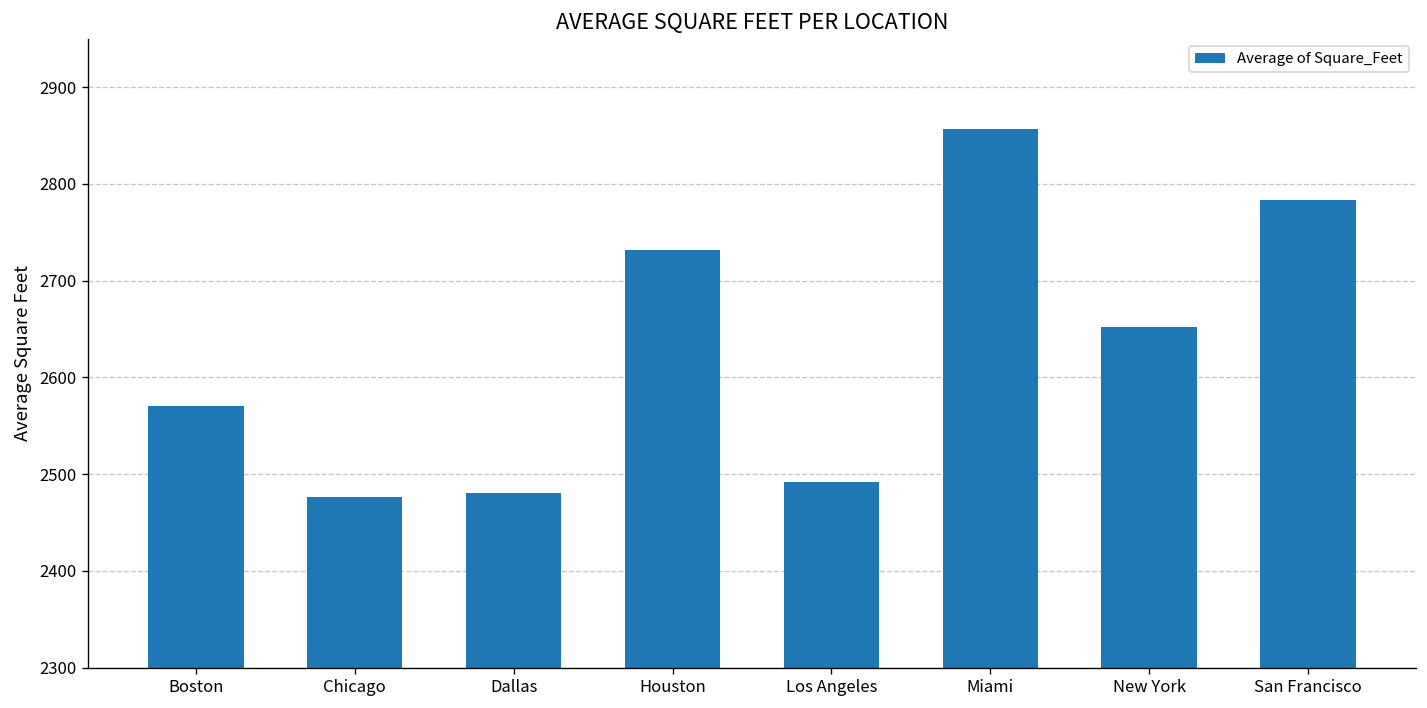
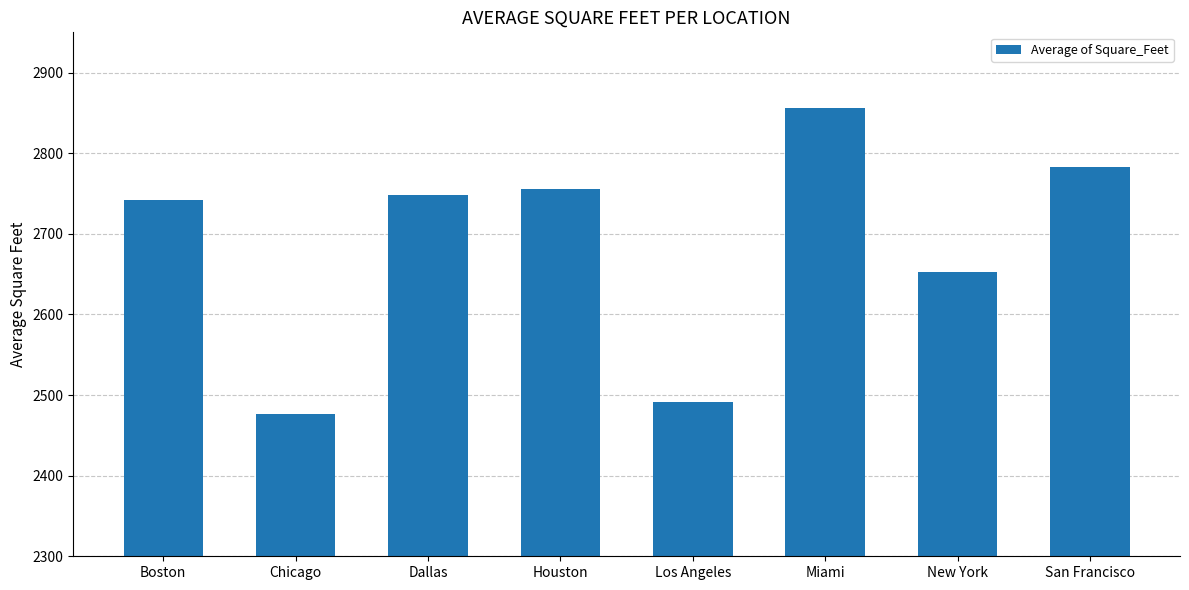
  {
-   "Boston": 2570,
+   "Boston": 2740,
    "Chicago": 2480,
-   "Dallas": 2480,
-   "Houston": 2730,
+   "Dallas": 2750,
+   "Houston": 2760,
    "Los Angeles": 2490,
    "Miami": 2860,
    "New York": 2650,
    "San Francisco": 2780
  }
